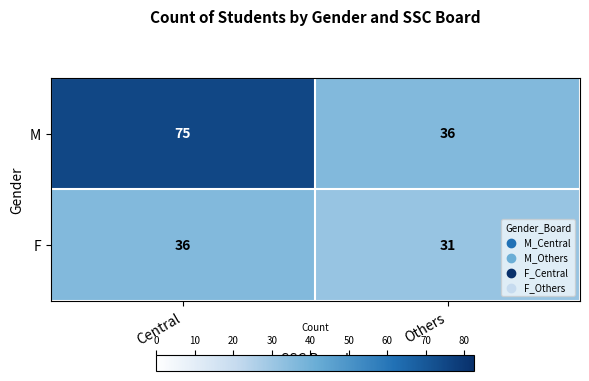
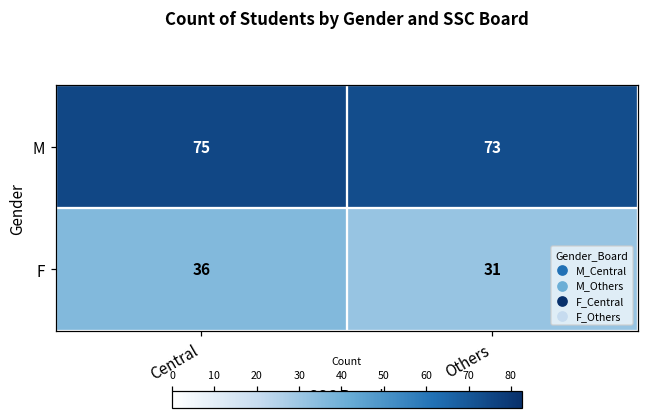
  {
    "M": {
      "Central": 75,
-     "Others": 36
+     "Others": 73
    },
    "F": {
      "Central": 36,
      "Others": 31
    }
  }
